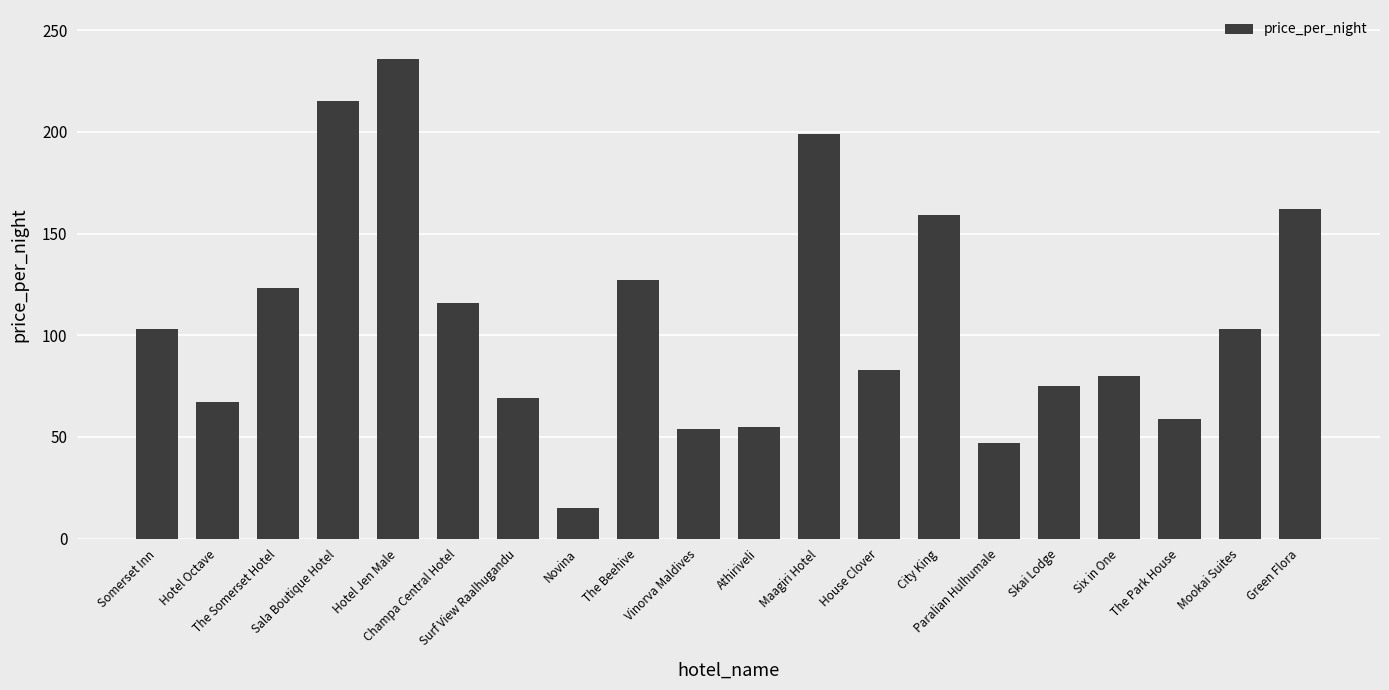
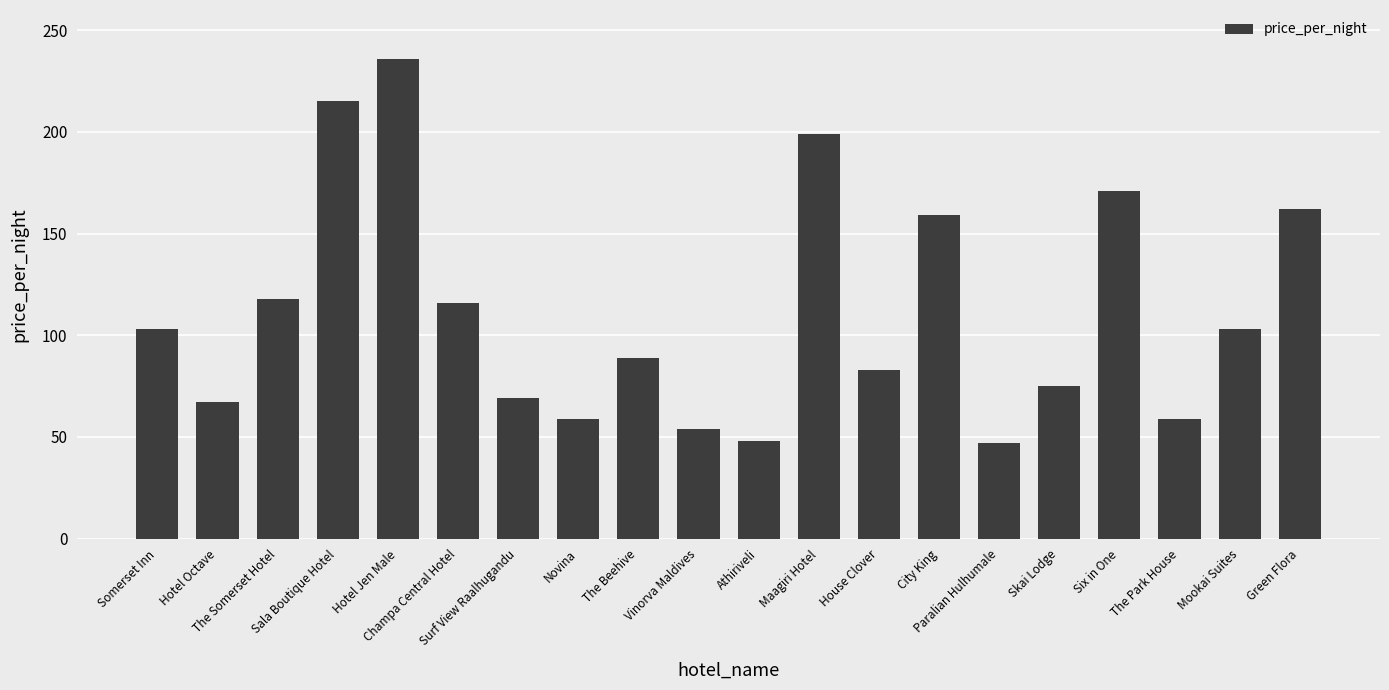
  {
    "Somerset Inn": 103,
    "Hotel Octave": 67,
-   "The Somerset Hotel": 123,
+   "The Somerset Hotel": 118,
    "Sala Boutique Hotel": 215,
    "Hotel Jen Male": 236,
    "Champa Central Hotel": 116,
    "Surf View Raalhugandu": 69,
-   "Novina": 15,
-   "The Beehive": 127,
+   "Novina": 59,
+   "The Beehive": 89,
    "Vinorva Maldives": 54,
-   "Athiriveli": 55,
+   "Athiriveli": 48,
    "Maagiri Hotel": 199,
    "House Clover": 83,
    "City King": 159,
    "Paralian Hulhumale": 47,
    "Skai Lodge": 75,
-   "Six in One": 80,
+   "Six in One": 171,
    "The Park House": 59,
    "Mookai Suites": 103,
    "Green Flora": 162
  }
